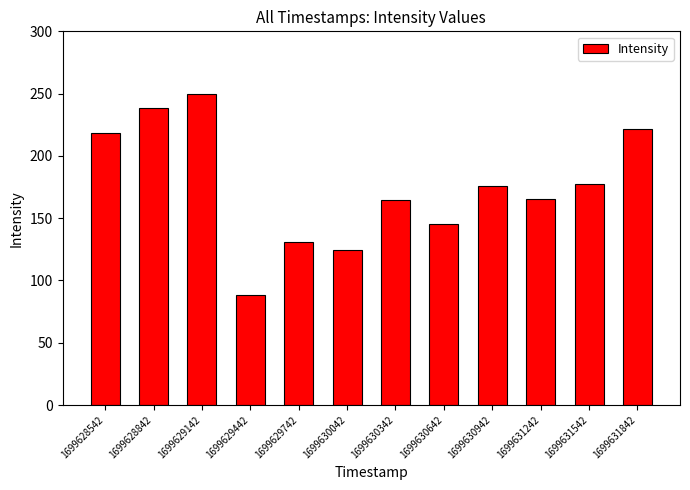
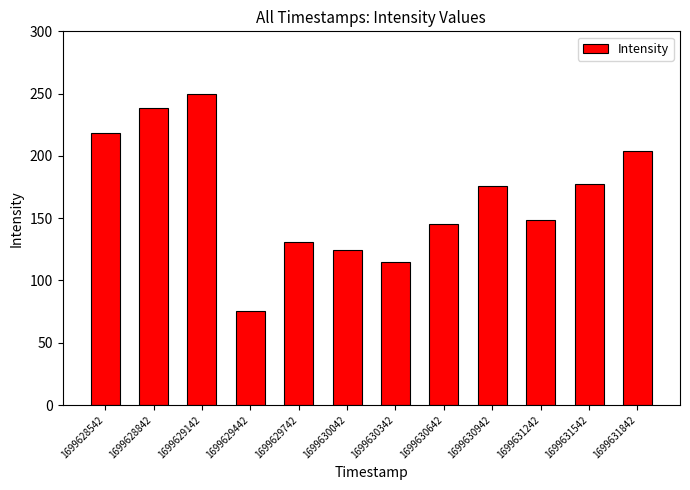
  {
    "1699628542": 218,
    "1699628842": 239,
    "1699629142": 250,
-   "1699629442": 89,
+   "1699629442": 75,
    "1699629742": 131,
    "1699630042": 124,
-   "1699630342": 164,
+   "1699630342": 114,
    "1699630642": 145,
    "1699630942": 176,
-   "1699631242": 165,
+   "1699631242": 148,
    "1699631542": 178,
-   "1699631842": 221
+   "1699631842": 204
  }
